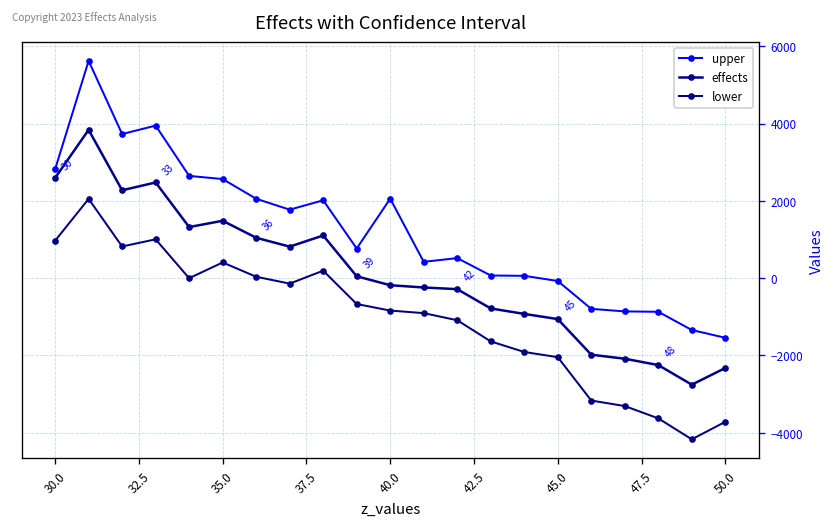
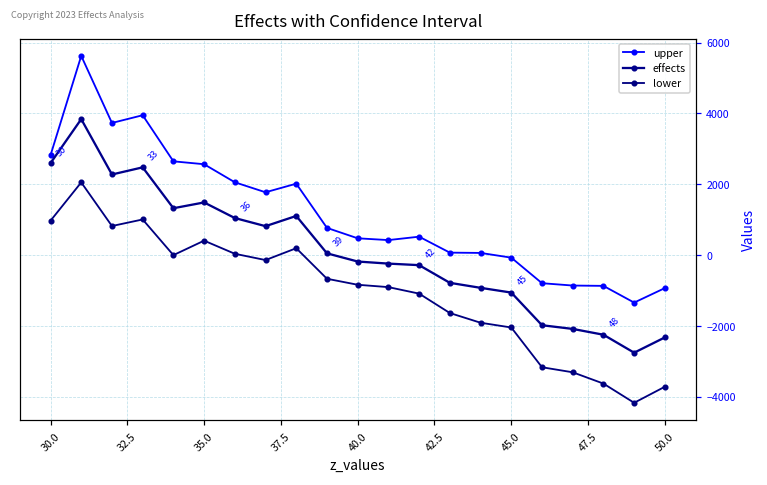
  {
    "upper": {
      "35.0": 2600,
-     "40.0": 2100,
+     "40.0": 500,
      "45.0": -100,
-     "50.0": -1500
+     "50.0": -900
    }
  }
